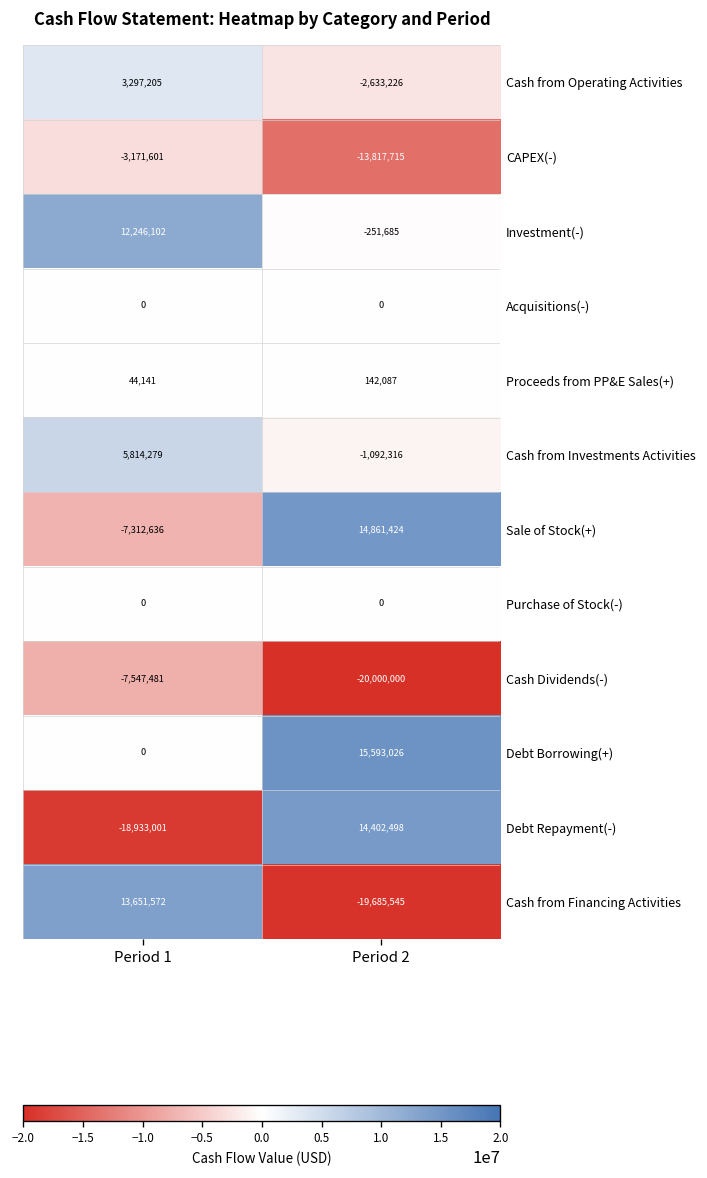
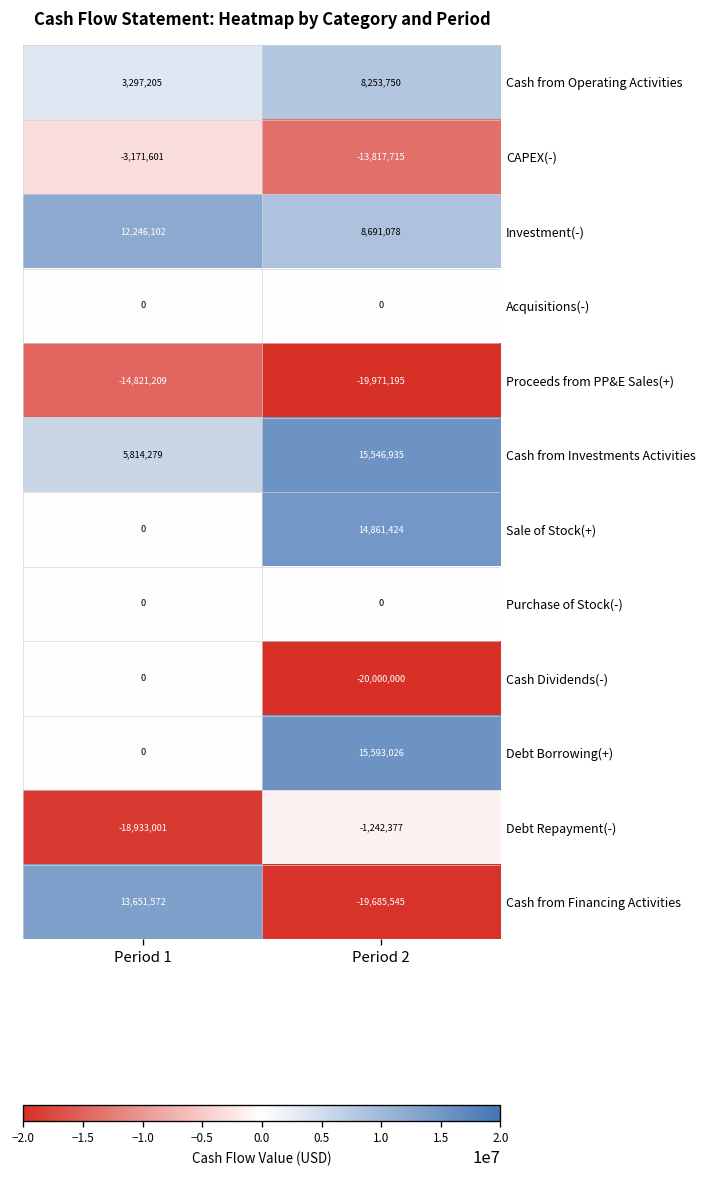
  {
    "Cash from Operating Activities": {
      "Period 1": "3,297,205",
-     "Period 2": "-2,633,226"
+     "Period 2": "8,253,750"
    },
    "CAPEX(-)": {
      "Period 1": "-3,171,601",
      "Period 2": "-13,817,715"
    },
    "Investment(-)": {
      "Period 1": "12,246,102",
-     "Period 2": "-251,685"
+     "Period 2": "8,691,078"
    },
    "Acquisitions(-)": {
      "Period 1": "0",
      "Period 2": "0"
    },
    "Proceeds from PP&E Sales(+)": {
-     "Period 1": "44,141",
-     "Period 2": "142,087"
+     "Period 1": "-14,821,209",
+     "Period 2": "-19,971,195"
    },
    "Cash from Investments Activities": {
      "Period 1": "5,814,279",
-     "Period 2": "-1,092,316"
+     "Period 2": "15,546,935"
    },
    "Sale of Stock(+)": {
-     "Period 1": "-7,312,636",
+     "Period 1": "0",
      "Period 2": "14,861,424"
    },
    "Purchase of Stock(-)": {
      "Period 1": "0",
      "Period 2": "0"
    },
    "Cash Dividends(-)": {
-     "Period 1": "-7,547,481",
+     "Period 1": "0",
      "Period 2": "-20,000,000"
    },
    "Debt Borrowing(+)": {
      "Period 1": "0",
      "Period 2": "15,593,026"
    },
    "Debt Repayment(-)": {
      "Period 1": "-18,933,001",
-     "Period 2": "14,402,498"
+     "Period 2": "-1,242,377"
    },
    "Cash from Financing Activities": {
      "Period 1": "13,651,572",
      "Period 2": "-19,685,545"
    }
  }
